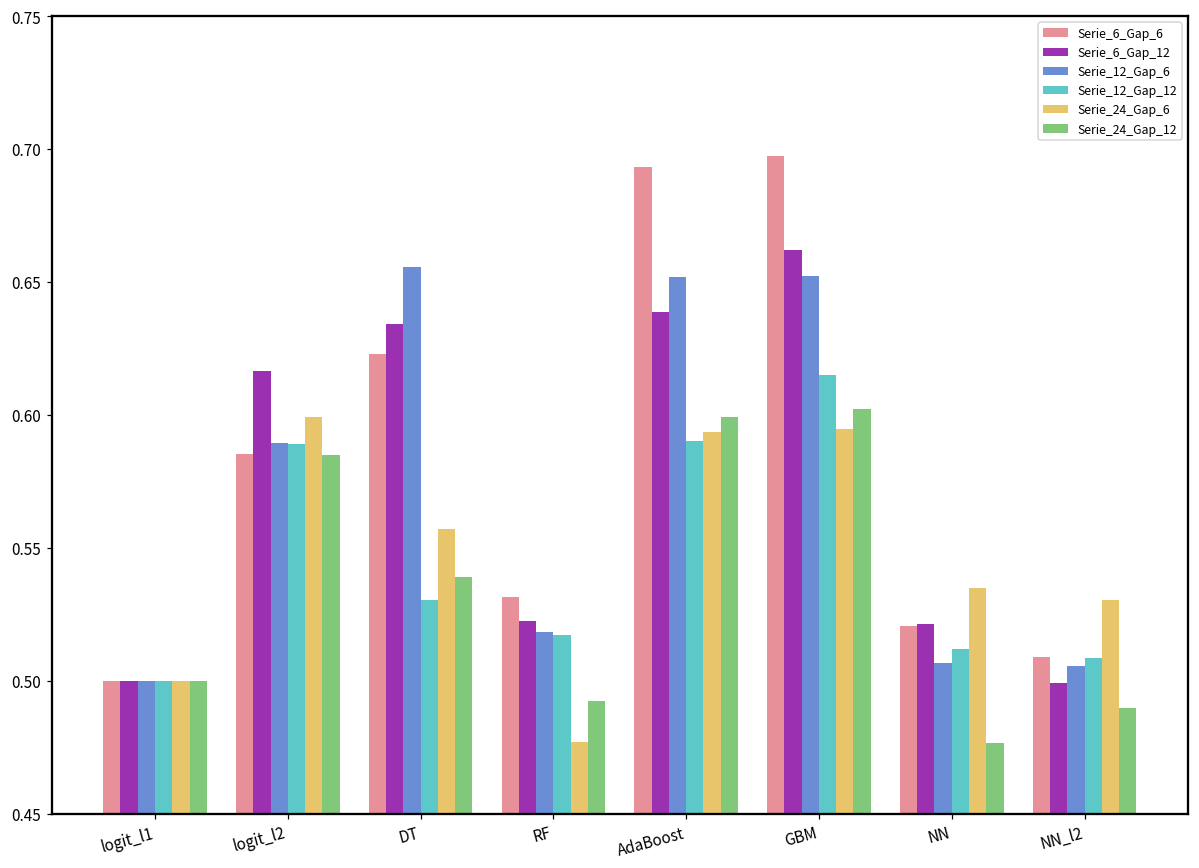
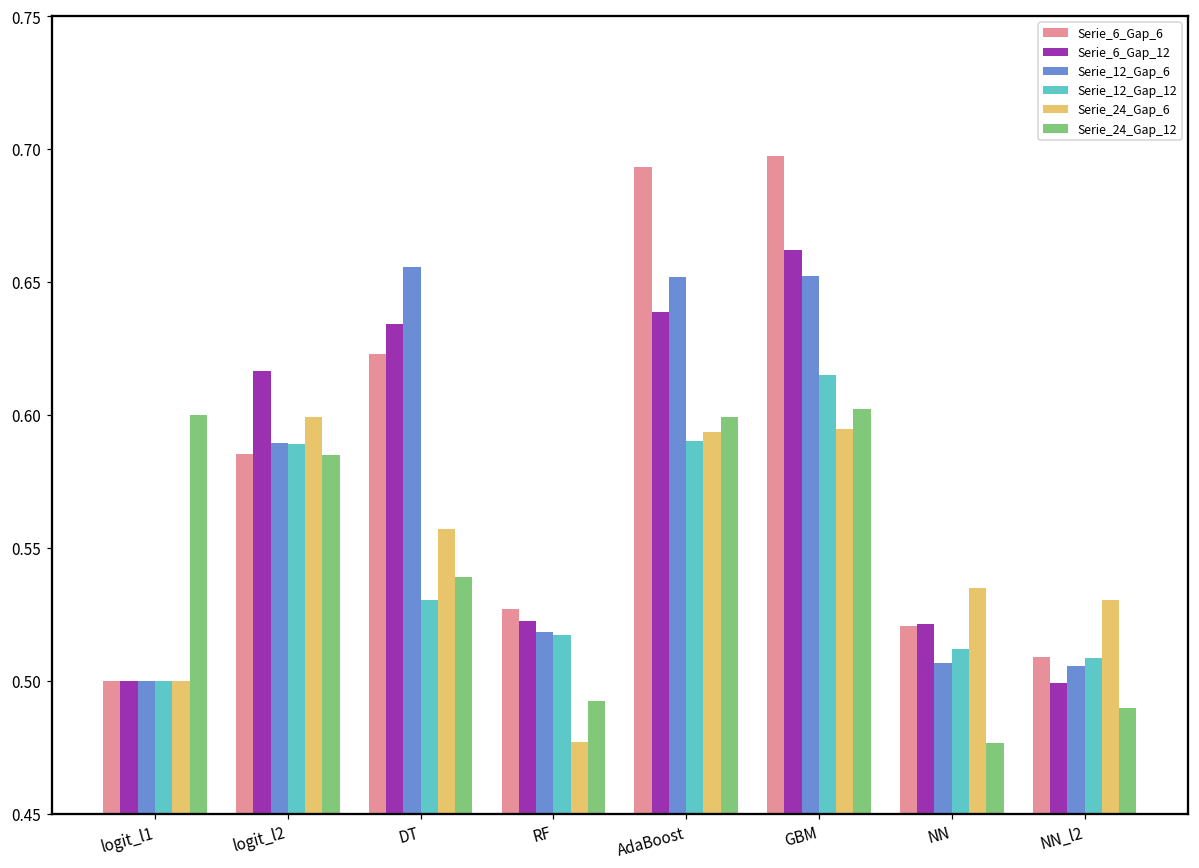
  {
    "Serie_6_Gap_6": {
      "logit_l1": 0.500,
      "logit_l2": 0.585,
      "DT": 0.623,
-     "RF": 0.532,
+     "RF": 0.527,
      "AdaBoost": 0.693,
      "GBM": 0.698,
      "NN": 0.521,
      "NN_l2": 0.509
    },
    "Serie_6_Gap_12": {
      "logit_l1": 0.500,
      "logit_l2": 0.617,
      "DT": 0.634,
      "RF": 0.522,
      "AdaBoost": 0.639,
      "GBM": 0.662,
      "NN": 0.521,
      "NN_l2": 0.499
    },
    "Serie_12_Gap_6": {
      "logit_l1": 0.500,
      "logit_l2": 0.589,
      "DT": 0.656,
      "RF": 0.518,
      "AdaBoost": 0.652,
      "GBM": 0.652,
      "NN": 0.507,
      "NN_l2": 0.505
    },
    "Serie_12_Gap_12": {
      "logit_l1": 0.500,
      "logit_l2": 0.589,
      "DT": 0.530,
      "RF": 0.517,
      "AdaBoost": 0.590,
      "GBM": 0.615,
      "NN": 0.512,
      "NN_l2": 0.508
    },
    "Serie_24_Gap_6": {
      "logit_l1": 0.500,
      "logit_l2": 0.599,
      "DT": 0.557,
      "RF": 0.477,
      "AdaBoost": 0.594,
      "GBM": 0.595,
      "NN": 0.535,
      "NN_l2": 0.530
    },
    "Serie_24_Gap_12": {
-     "logit_l1": 0.5,
+     "logit_l1": 0.6,
      "logit_l2": 0.585,
      "DT": 0.539,
      "RF": 0.492,
      "AdaBoost": 0.6,
      "GBM": 0.602,
      "NN": 0.476,
      "NN_l2": 0.490
    }
  }
